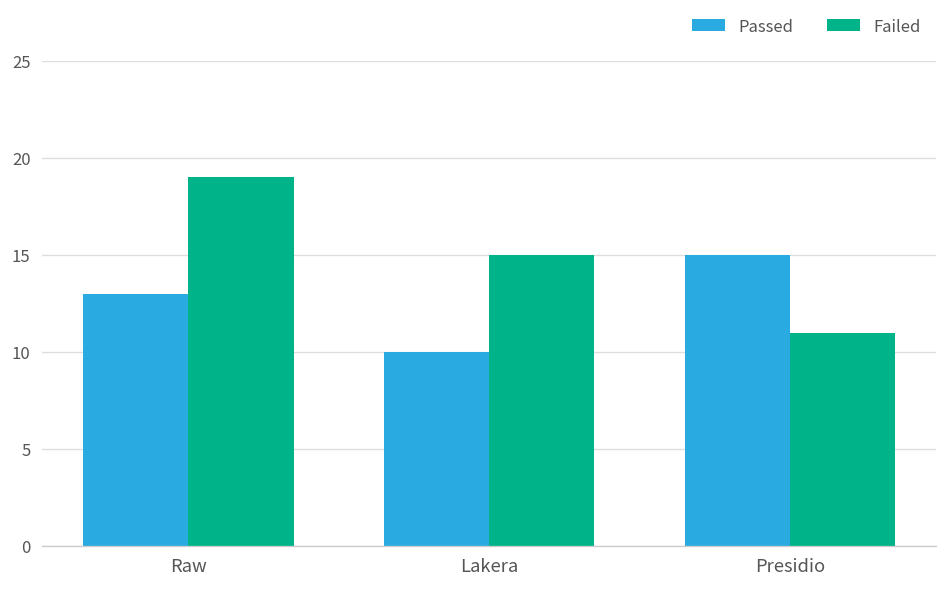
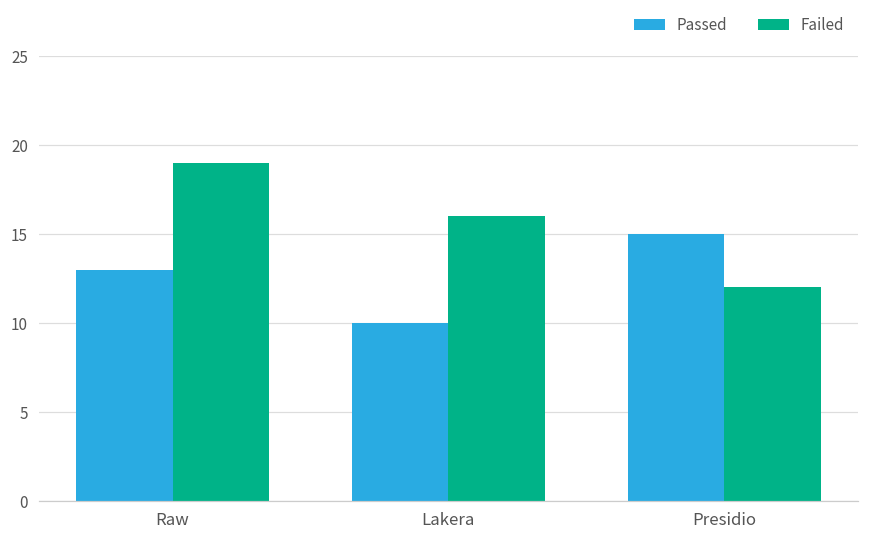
  {
    "Passed": {
      "Raw": 13,
      "Lakera": 10,
      "Presidio": 15
    },
    "Failed": {
      "Raw": 19,
-     "Lakera": 15,
-     "Presidio": 11
+     "Lakera": 16,
+     "Presidio": 12
    }
  }
